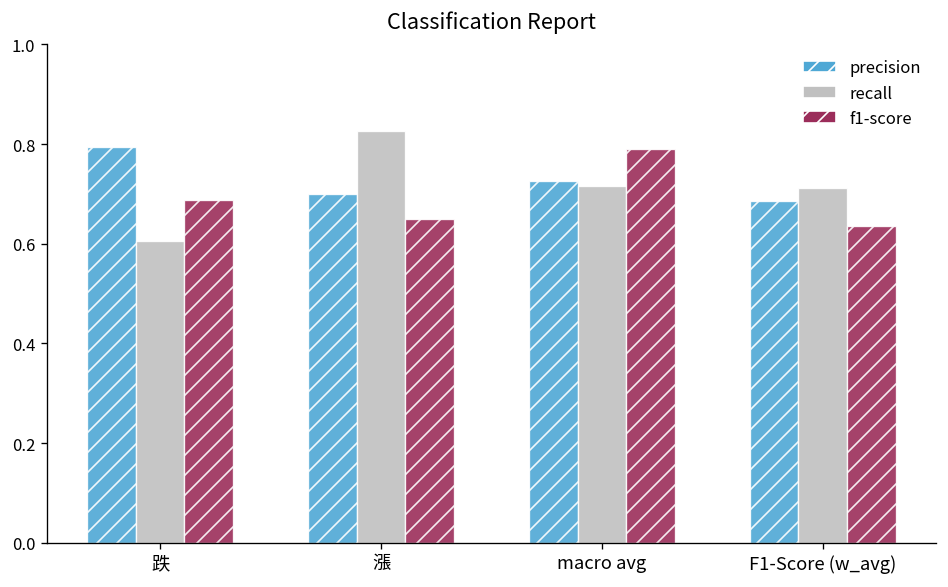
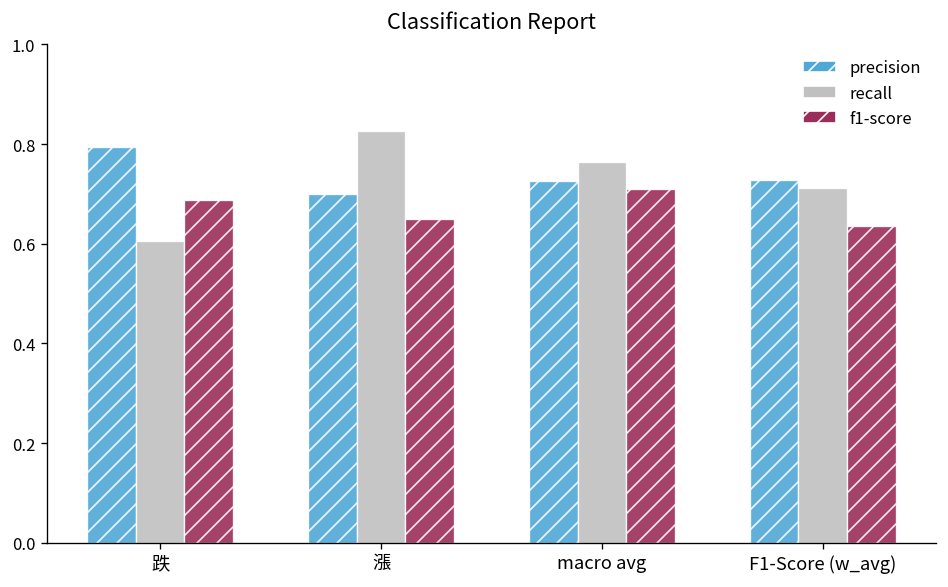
  {
    "precision": {
      "跌": 0.79,
      "漲": 0.70,
      "macro avg": 0.73,
-     "F1-Score (w_avg)": 0.69
+     "F1-Score (w_avg)": 0.73
    },
    "recall": {
      "跌": 0.61,
      "漲": 0.83,
-     "macro avg": 0.72,
+     "macro avg": 0.76,
      "F1-Score (w_avg)": 0.71
    },
    "f1-score": {
      "跌": 0.69,
      "漲": 0.65,
-     "macro avg": 0.79,
+     "macro avg": 0.71,
      "F1-Score (w_avg)": 0.64
    }
  }
